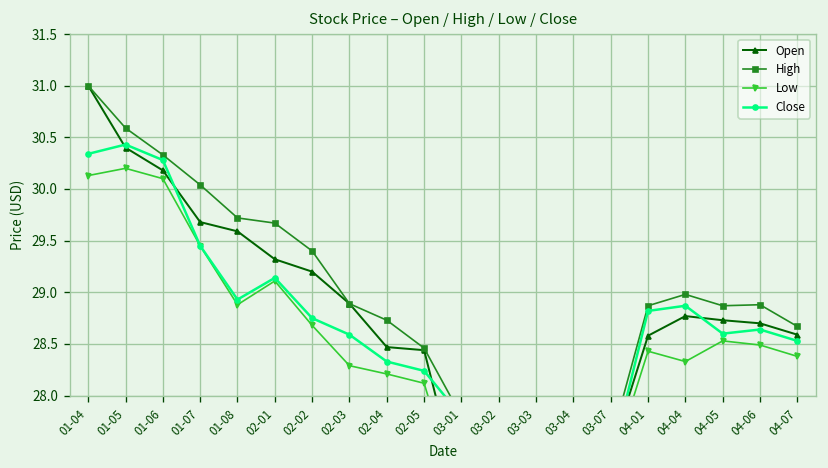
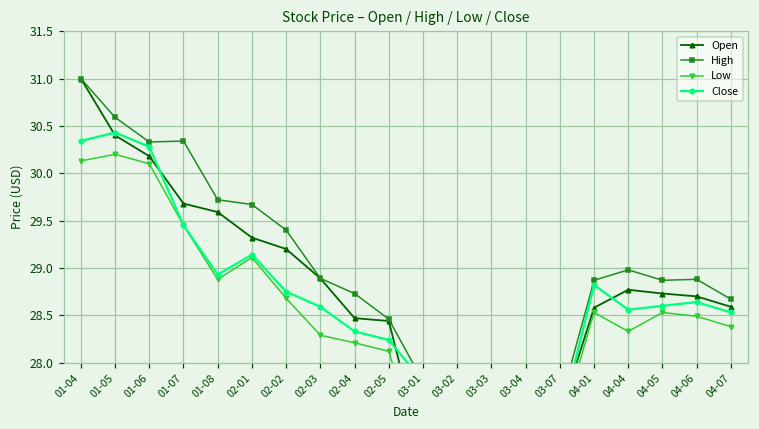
  {
    "Open": {
      "01-05": 30.4,
      "01-06": 30.2,
      "01-07": 29.7,
      "01-08": 29.6,
      "02-01": 29.3,
      "02-02": 29.2,
      "02-04": 28.5,
      "04-01": 28.6,
      "04-04": 28.8,
      "04-05": 28.7,
      "04-06": 28.7,
      "04-07": 28.6
    },
    "High": {
      "01-05": 30.6,
      "01-06": 30.3,
-     "01-07": 30.0,
+     "01-07": 30.3,
      "01-08": 29.7,
      "02-01": 29.7,
      "02-02": 29.4,
      "02-04": 28.7,
      "04-01": 28.9,
      "04-04": 29.0,
      "04-05": 28.9,
      "04-06": 28.9,
      "04-07": 28.7
    },
    "Low": {
      "01-04": 30.1,
      "01-05": 30.2,
      "01-06": 30.1,
      "01-08": 28.9,
      "02-01": 29.1,
      "02-02": 28.7,
      "02-03": 28.3,
      "02-04": 28.2,
      "02-05": 28.1,
-     "04-01": 28.4,
+     "04-01": 28.5,
      "04-04": 28.3,
      "04-05": 28.5,
      "04-06": 28.5,
      "04-07": 28.4
    },
    "Close": {
      "01-04": 30.3,
      "01-05": 30.4,
      "01-06": 30.3,
      "01-08": 28.9,
      "02-01": 29.1,
      "02-02": 28.8,
      "02-03": 28.6,
      "02-04": 28.3,
      "02-05": 28.2,
      "04-01": 28.8,
-     "04-04": 28.9,
+     "04-04": 28.6,
      "04-05": 28.6,
      "04-06": 28.6,
      "04-07": 28.5
    }
  }
